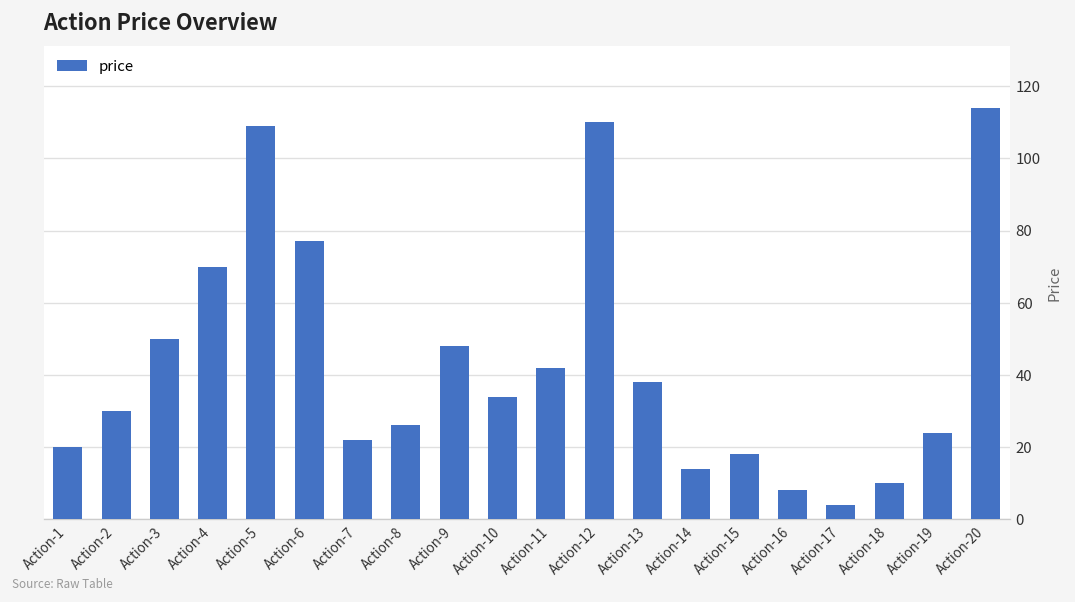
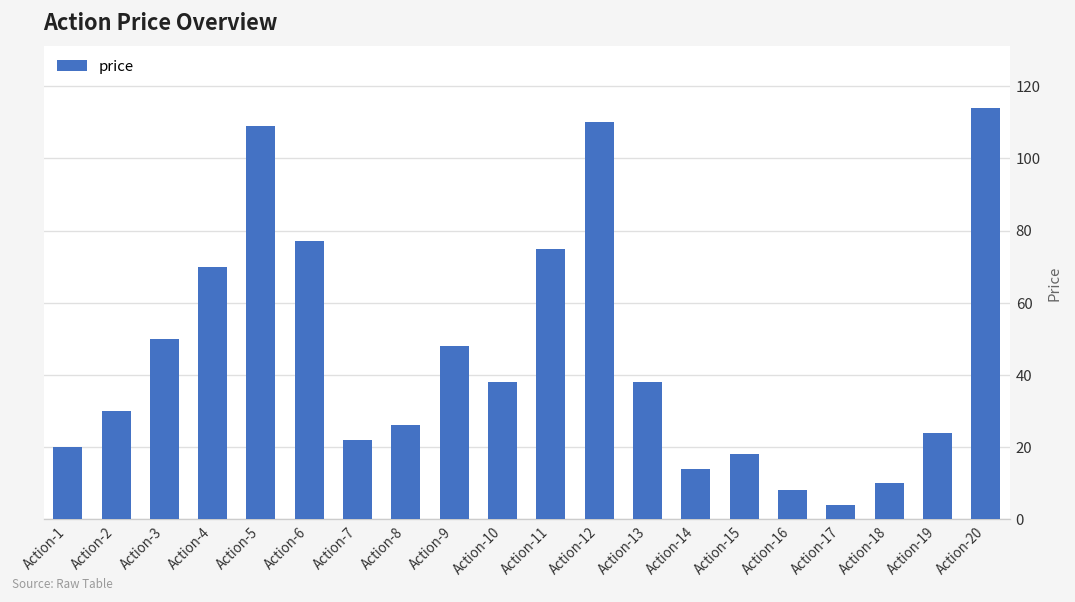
  {
    "Action-1": 20,
    "Action-2": 30,
    "Action-3": 50,
    "Action-4": 70,
    "Action-5": 109,
    "Action-6": 77,
    "Action-7": 22,
    "Action-8": 26,
    "Action-9": 48,
-   "Action-10": 34,
-   "Action-11": 42,
+   "Action-10": 38,
+   "Action-11": 75,
    "Action-12": 110,
    "Action-13": 38,
    "Action-14": 14,
    "Action-15": 18,
    "Action-16": 8,
    "Action-17": 4,
    "Action-18": 10,
    "Action-19": 24,
    "Action-20": 114
  }
